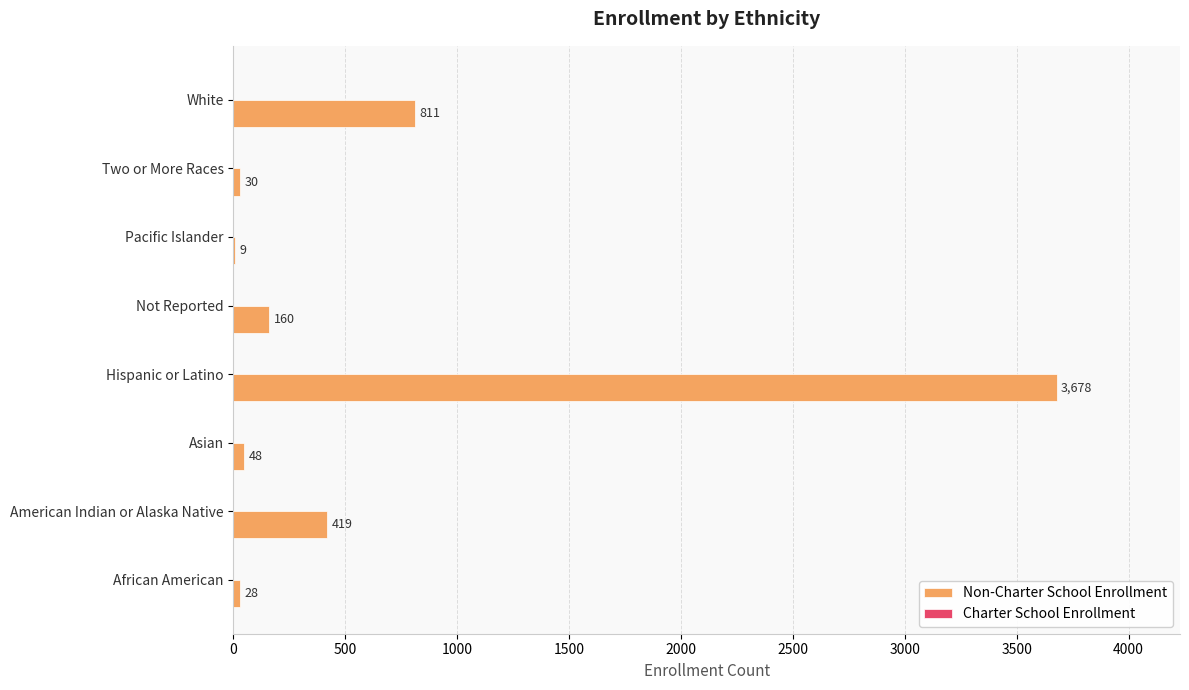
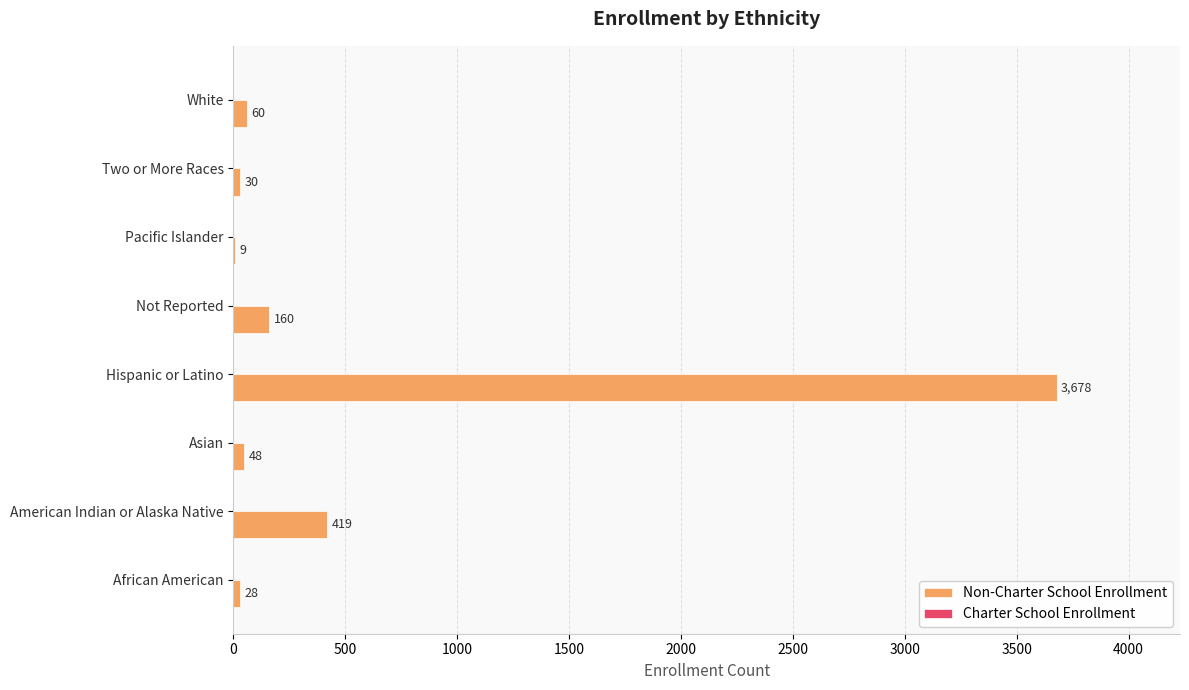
  {
    "Non-Charter School Enrollment": {
-     "White": "811",
+     "White": "60",
      "Two or More Races": "30",
      "Pacific Islander": "9",
      "Not Reported": "160",
      "Hispanic or Latino": "3,678",
      "Asian": "48",
      "American Indian or Alaska Native": "419",
      "African American": "28"
    },
    "Charter School Enrollment": {
      "White": "0",
      "Two or More Races": "0",
      "Pacific Islander": "0",
      "Not Reported": "0",
      "Hispanic or Latino": "0",
      "Asian": "0",
      "American Indian or Alaska Native": "0",
      "African American": "0"
    }
  }
